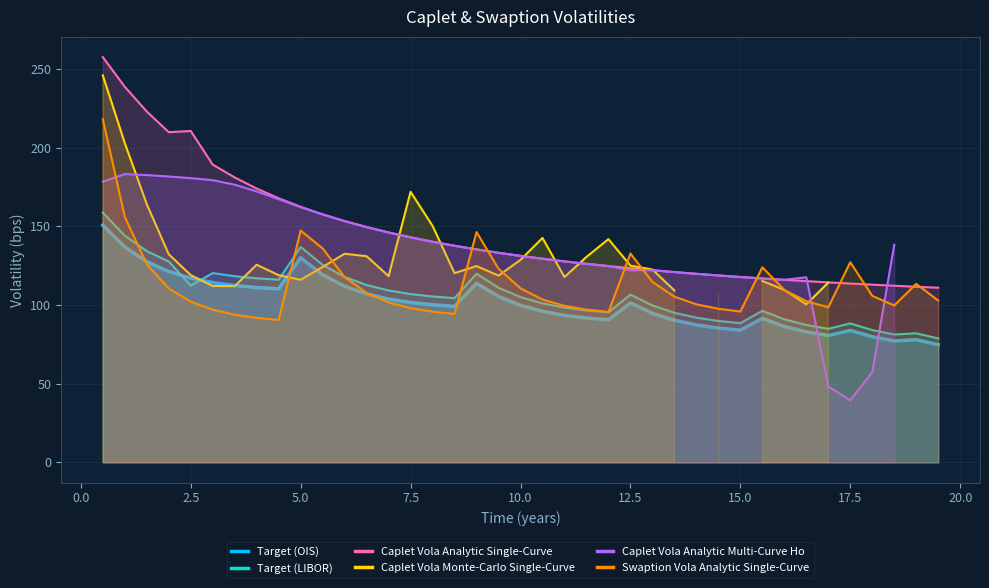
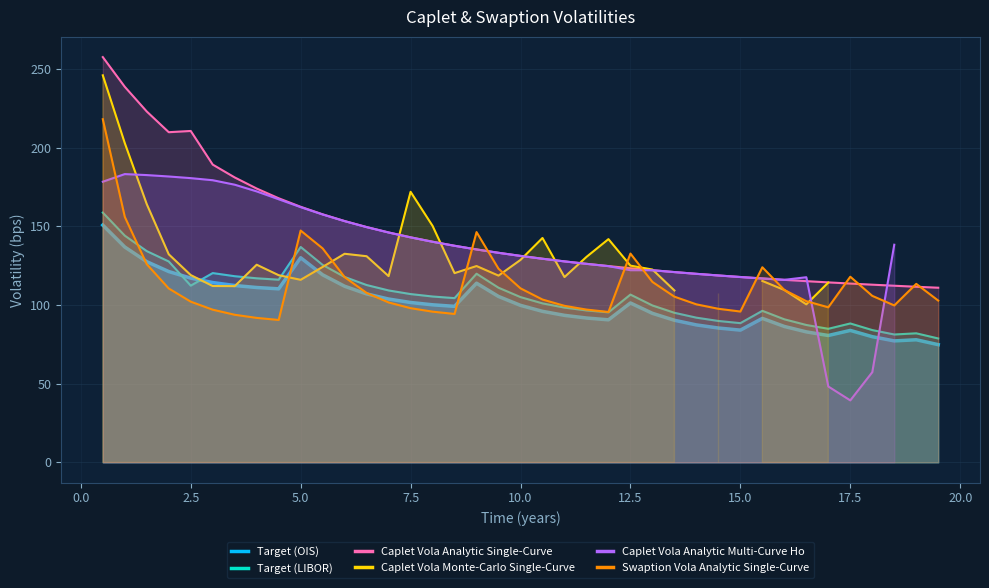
  {
    "Target (OIS)": {
      "2.5": 117,
      "5.0": 130,
      "7.5": 102,
      "10.0": 100,
      "12.5": 101,
      "15.0": 84,
      "17.5": 84
    },
    "Target (LIBOR)": {
      "2.5": 112,
      "5.0": 137,
      "7.5": 107,
      "10.0": 105,
      "12.5": 107,
      "15.0": 88,
      "17.5": 88
    },
    "Caplet Vola Analytic Single-Curve": {
      "2.5": 211,
      "17.5": 114
    },
    "Caplet Vola Monte-Carlo Single-Curve": {
      "2.5": 119,
      "5.0": 116,
      "7.5": 172,
      "10.0": 129,
      "12.5": 125
    },
    "Caplet Vola Analytic Multi-Curve Ho": {
      "2.5": 181,
      "17.5": 39
    },
    "Swaption Vola Analytic Single-Curve": {
      "2.5": 102,
      "5.0": 147,
      "7.5": 98,
      "10.0": 111,
      "12.5": 133,
      "15.0": 96,
-     "17.5": 127
+     "17.5": 118
    }
  }
